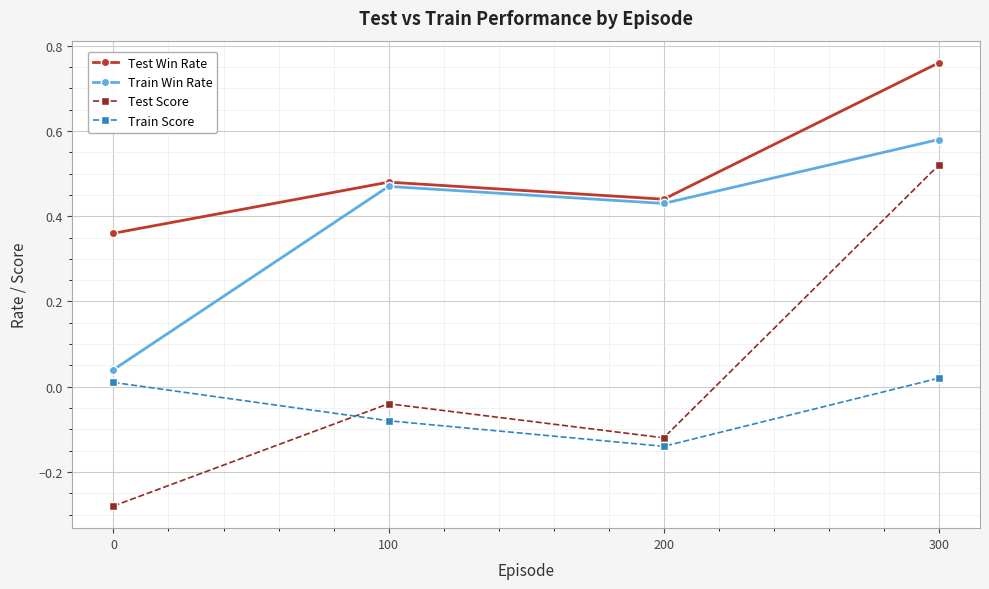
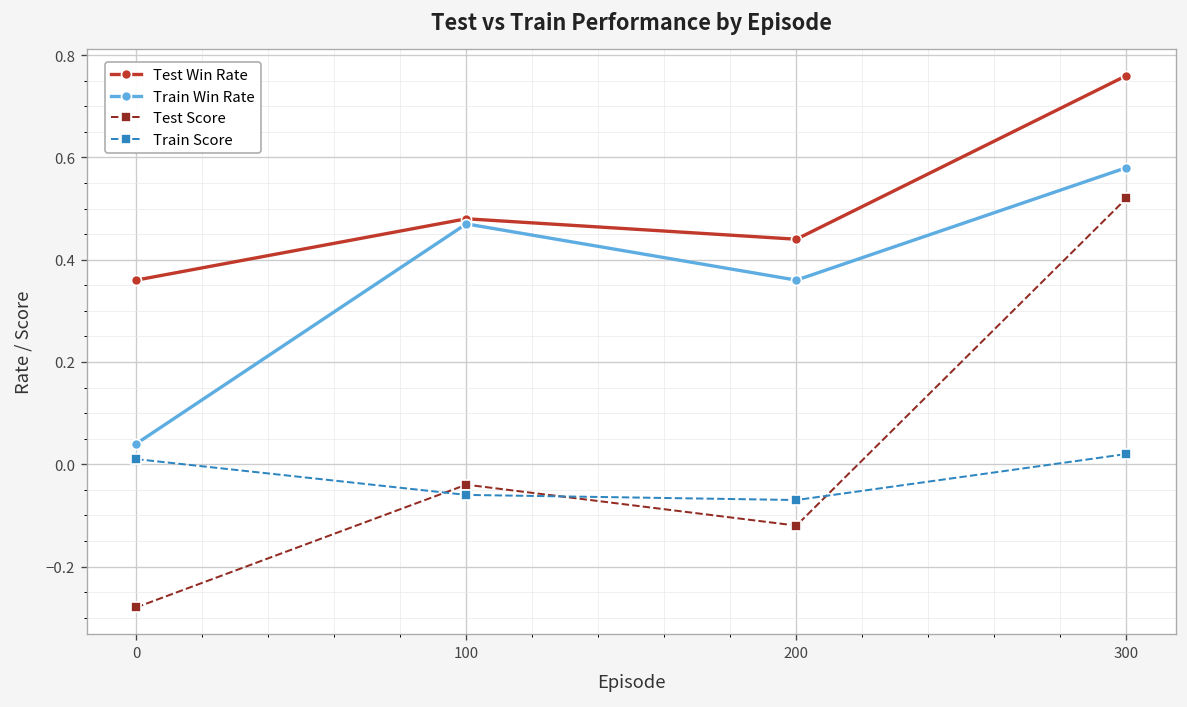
  {
    "Train Win Rate": {
      "0": 0.04,
      "100": 0.47,
-     "200": 0.43,
+     "200": 0.36,
      "300": 0.58
    },
    "Train Score": {
      "0": 0.01,
-     "100": -0.08,
-     "200": -0.14,
+     "100": -0.06,
+     "200": -0.07,
      "300": 0.02
    }
  }
